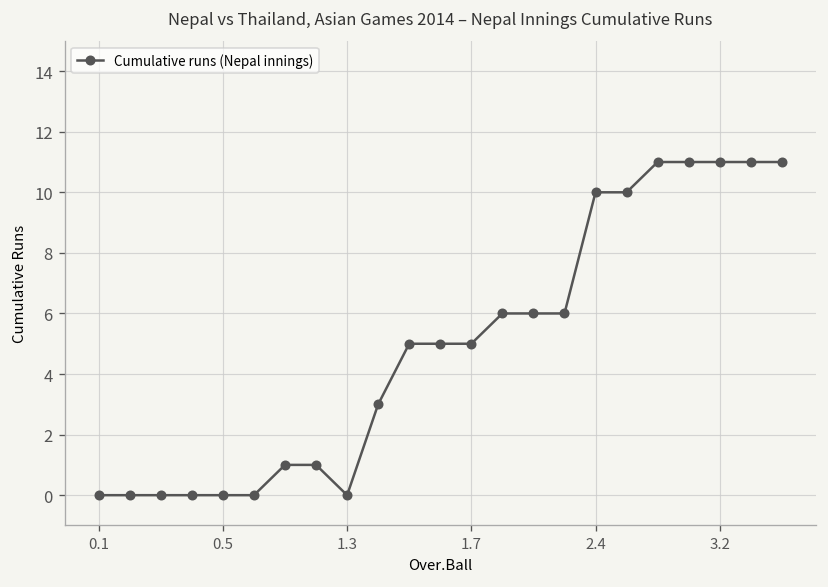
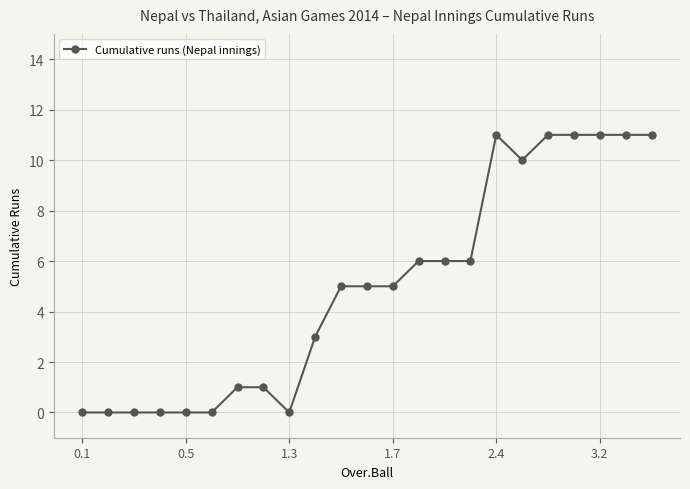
  {
    "0.1": 0,
    "0.5": 0,
    "1.3": 0,
    "1.7": 5,
-   "2.4": 10,
+   "2.4": 11,
    "3.2": 11
  }
